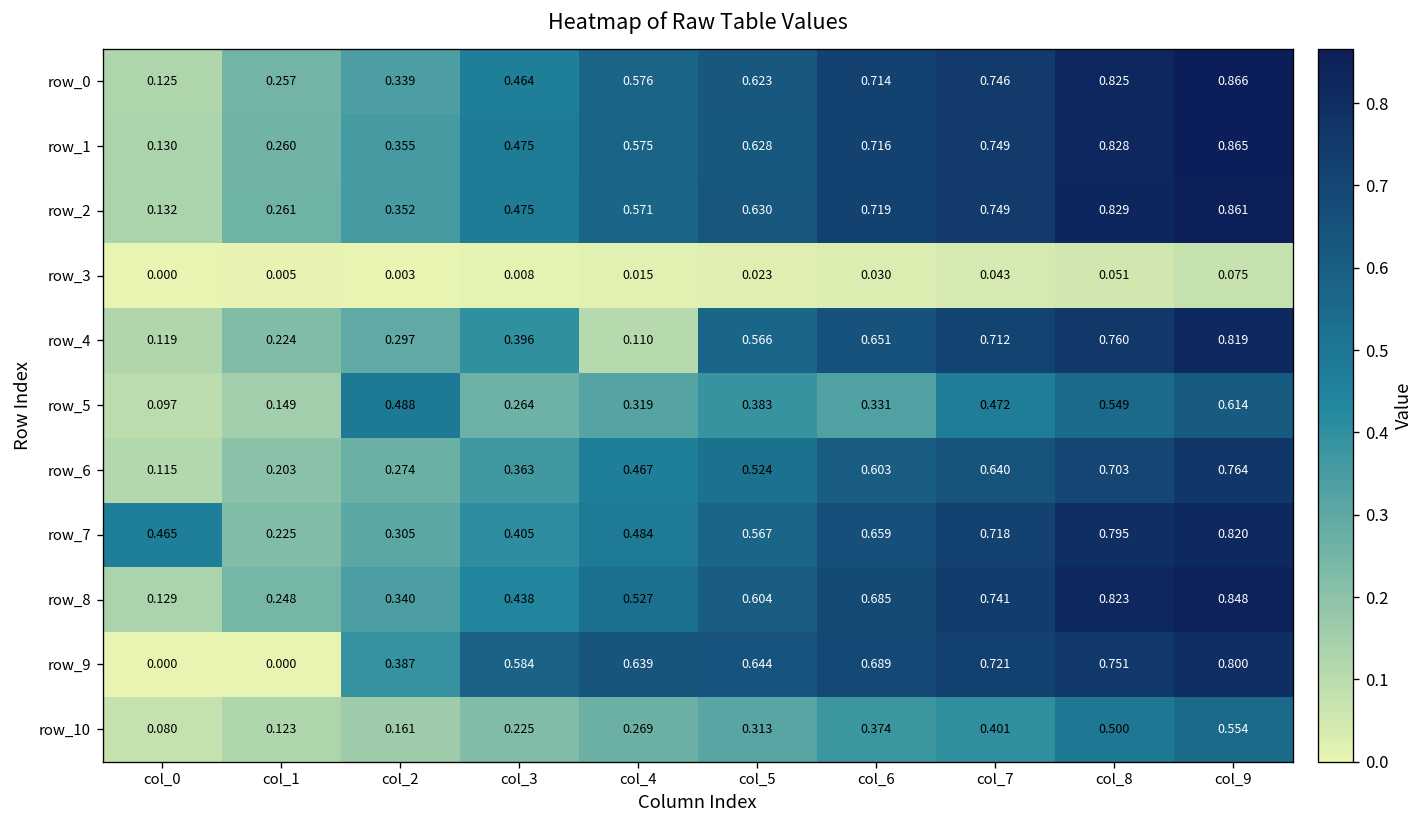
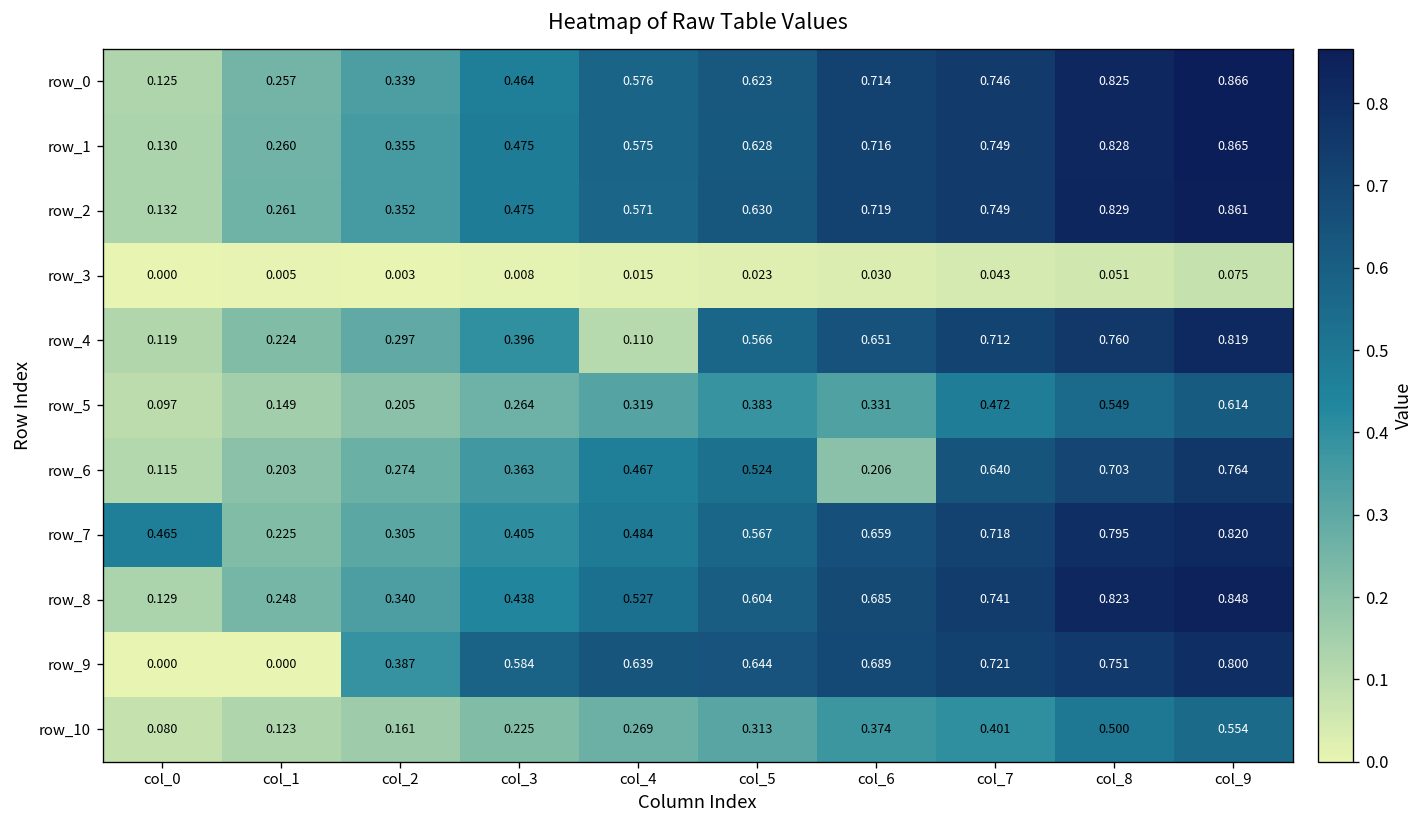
  {
    "row_0": {
      "col_0": 0.125,
      "col_1": 0.257,
      "col_2": 0.339,
      "col_3": 0.464,
      "col_4": 0.576,
      "col_5": 0.623,
      "col_6": 0.714,
      "col_7": 0.746,
      "col_8": 0.825,
      "col_9": 0.866
    },
    "row_1": {
      "col_0": 0.130,
      "col_1": 0.260,
      "col_2": 0.355,
      "col_3": 0.475,
      "col_4": 0.575,
      "col_5": 0.628,
      "col_6": 0.716,
      "col_7": 0.749,
      "col_8": 0.828,
      "col_9": 0.865
    },
    "row_2": {
      "col_0": 0.132,
      "col_1": 0.261,
      "col_2": 0.352,
      "col_3": 0.475,
      "col_4": 0.571,
      "col_5": 0.630,
      "col_6": 0.719,
      "col_7": 0.749,
      "col_8": 0.829,
      "col_9": 0.861
    },
    "row_3": {
      "col_0": 0.000,
      "col_1": 0.005,
      "col_2": 0.003,
      "col_3": 0.008,
      "col_4": 0.015,
      "col_5": 0.023,
      "col_6": 0.030,
      "col_7": 0.043,
      "col_8": 0.051,
      "col_9": 0.075
    },
    "row_4": {
      "col_0": 0.119,
      "col_1": 0.224,
      "col_2": 0.297,
      "col_3": 0.396,
      "col_4": 0.110,
      "col_5": 0.566,
      "col_6": 0.651,
      "col_7": 0.712,
      "col_8": 0.760,
      "col_9": 0.819
    },
    "row_5": {
      "col_0": 0.097,
      "col_1": 0.149,
-     "col_2": 0.488,
+     "col_2": 0.205,
      "col_3": 0.264,
      "col_4": 0.319,
      "col_5": 0.383,
      "col_6": 0.331,
      "col_7": 0.472,
      "col_8": 0.549,
      "col_9": 0.614
    },
    "row_6": {
      "col_0": 0.115,
      "col_1": 0.203,
      "col_2": 0.274,
      "col_3": 0.363,
      "col_4": 0.467,
      "col_5": 0.524,
-     "col_6": 0.603,
+     "col_6": 0.206,
      "col_7": 0.640,
      "col_8": 0.703,
      "col_9": 0.764
    },
    "row_7": {
      "col_0": 0.465,
      "col_1": 0.225,
      "col_2": 0.305,
      "col_3": 0.405,
      "col_4": 0.484,
      "col_5": 0.567,
      "col_6": 0.659,
      "col_7": 0.718,
      "col_8": 0.795,
      "col_9": 0.820
    },
    "row_8": {
      "col_0": 0.129,
      "col_1": 0.248,
      "col_2": 0.340,
      "col_3": 0.438,
      "col_4": 0.527,
      "col_5": 0.604,
      "col_6": 0.685,
      "col_7": 0.741,
      "col_8": 0.823,
      "col_9": 0.848
    },
    "row_9": {
      "col_0": 0.000,
      "col_1": 0.000,
      "col_2": 0.387,
      "col_3": 0.584,
      "col_4": 0.639,
      "col_5": 0.644,
      "col_6": 0.689,
      "col_7": 0.721,
      "col_8": 0.751,
      "col_9": 0.800
    },
    "row_10": {
      "col_0": 0.080,
      "col_1": 0.123,
      "col_2": 0.161,
      "col_3": 0.225,
      "col_4": 0.269,
      "col_5": 0.313,
      "col_6": 0.374,
      "col_7": 0.401,
      "col_8": 0.500,
      "col_9": 0.554
    }
  }
